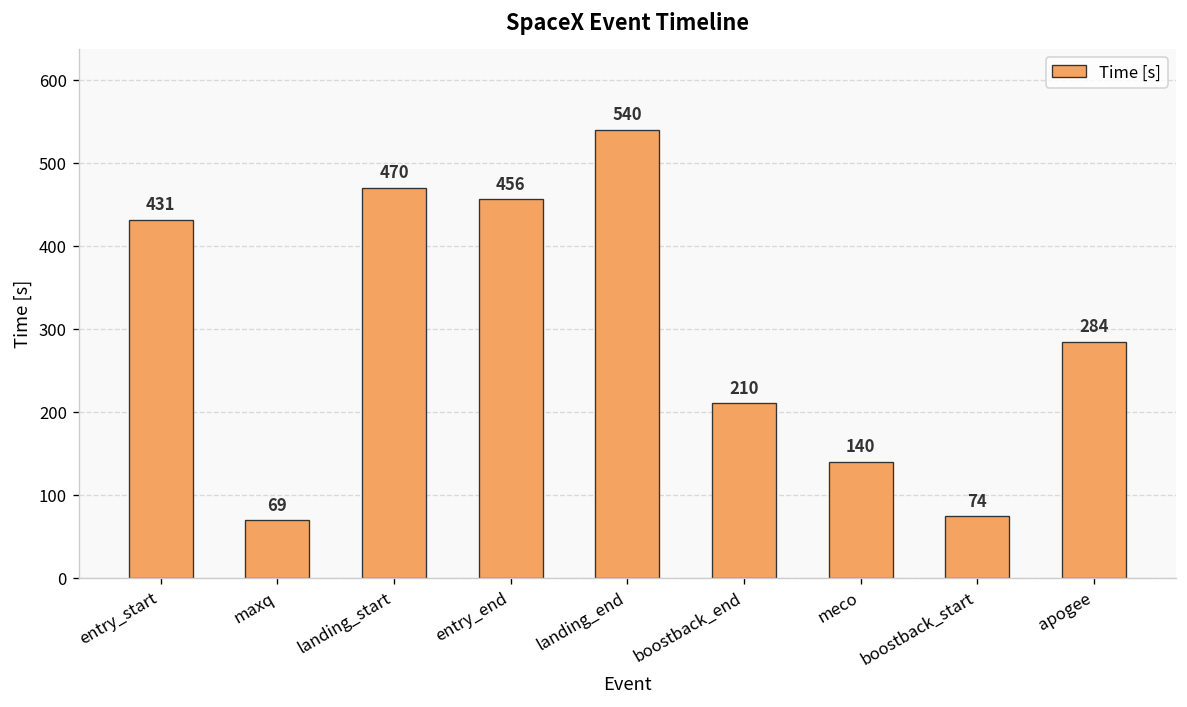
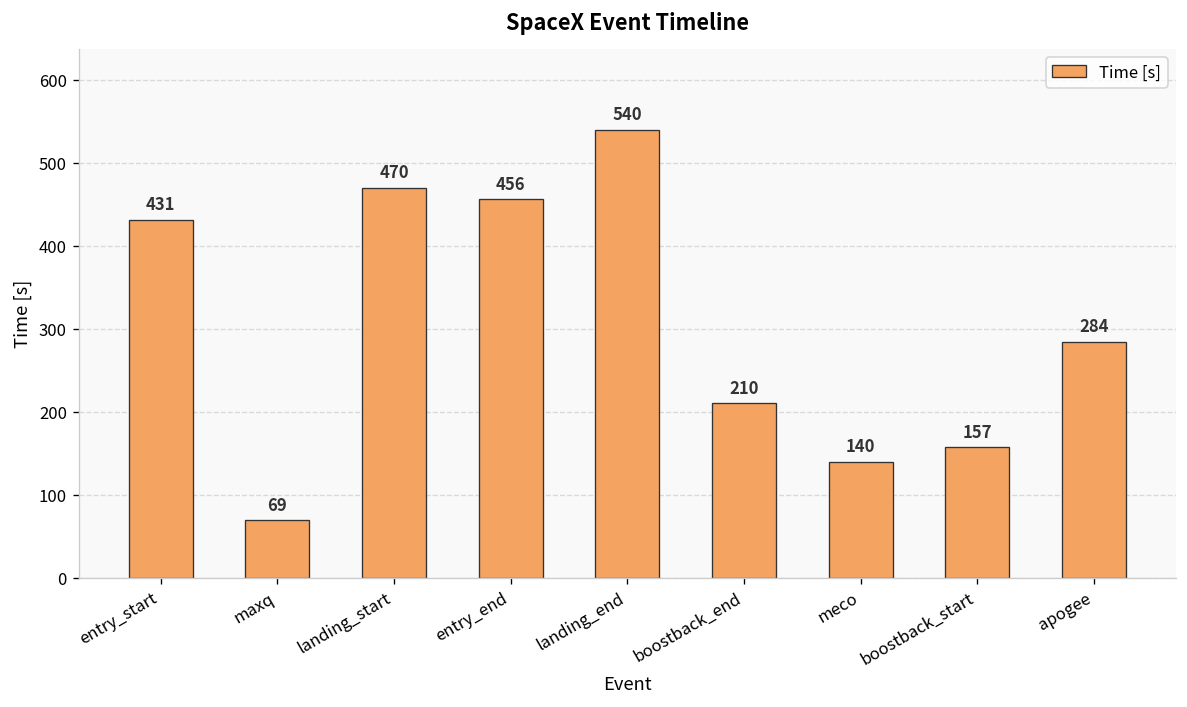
  {
    "entry_start": 431,
    "maxq": 69,
    "landing_start": 470,
    "entry_end": 456,
    "landing_end": 540,
    "boostback_end": 210,
    "meco": 140,
-   "boostback_start": 74,
+   "boostback_start": 157,
    "apogee": 284
  }
